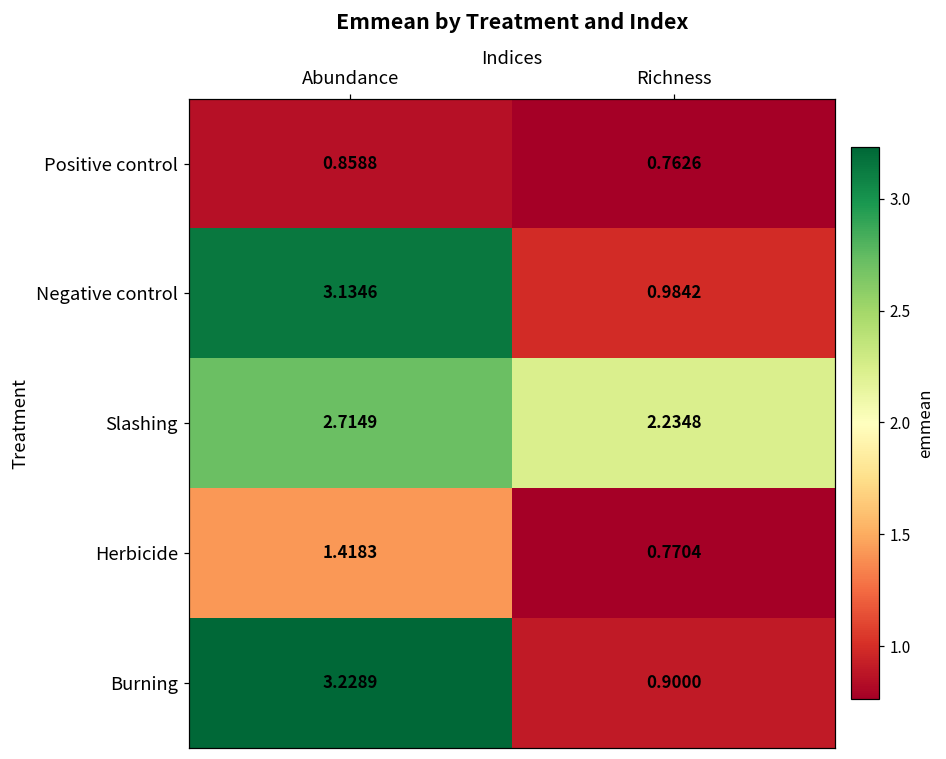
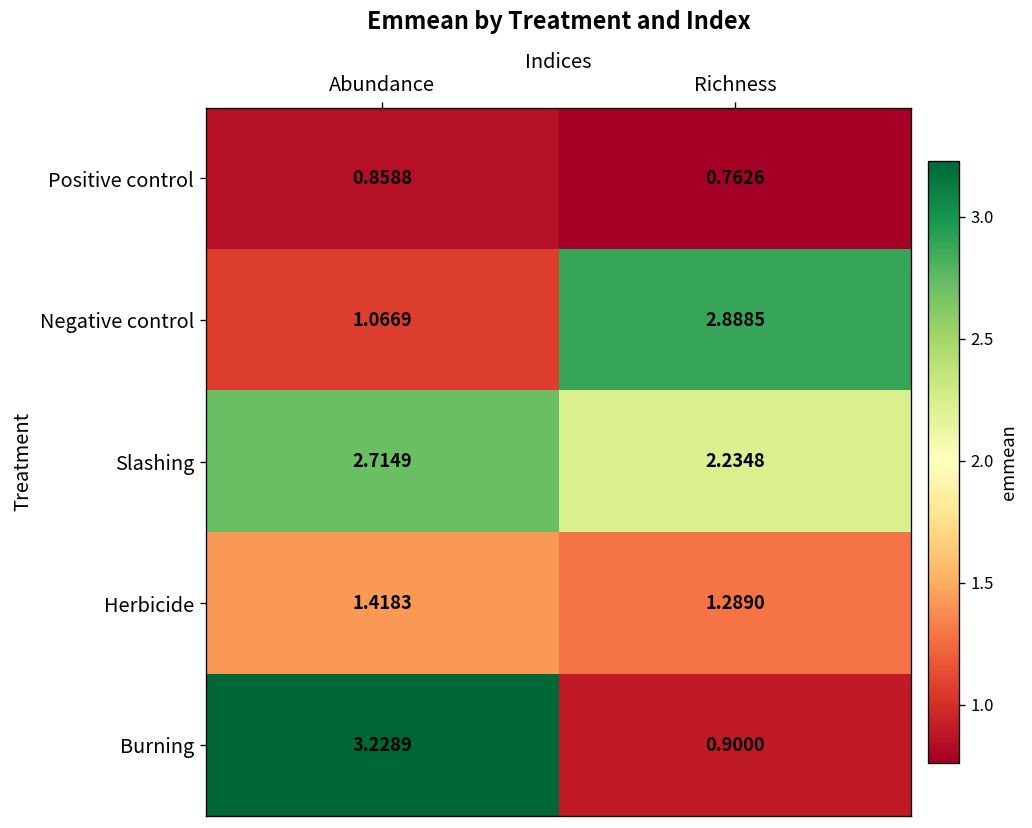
  {
    "Positive control": {
      "Abundance": 0.8588,
      "Richness": 0.7626
    },
    "Negative control": {
-     "Abundance": 3.1346,
-     "Richness": 0.9842
+     "Abundance": 1.0669,
+     "Richness": 2.8885
    },
    "Slashing": {
      "Abundance": 2.7149,
      "Richness": 2.2348
    },
    "Herbicide": {
      "Abundance": 1.4183,
-     "Richness": 0.7704
+     "Richness": 1.2890
    },
    "Burning": {
      "Abundance": 3.2289,
      "Richness": 0.9000
    }
  }
